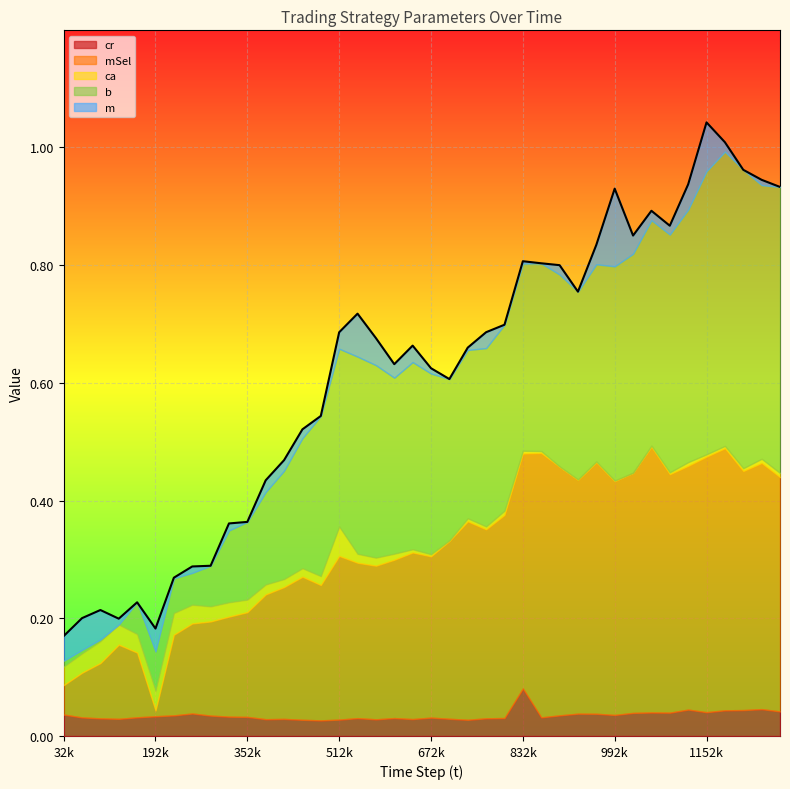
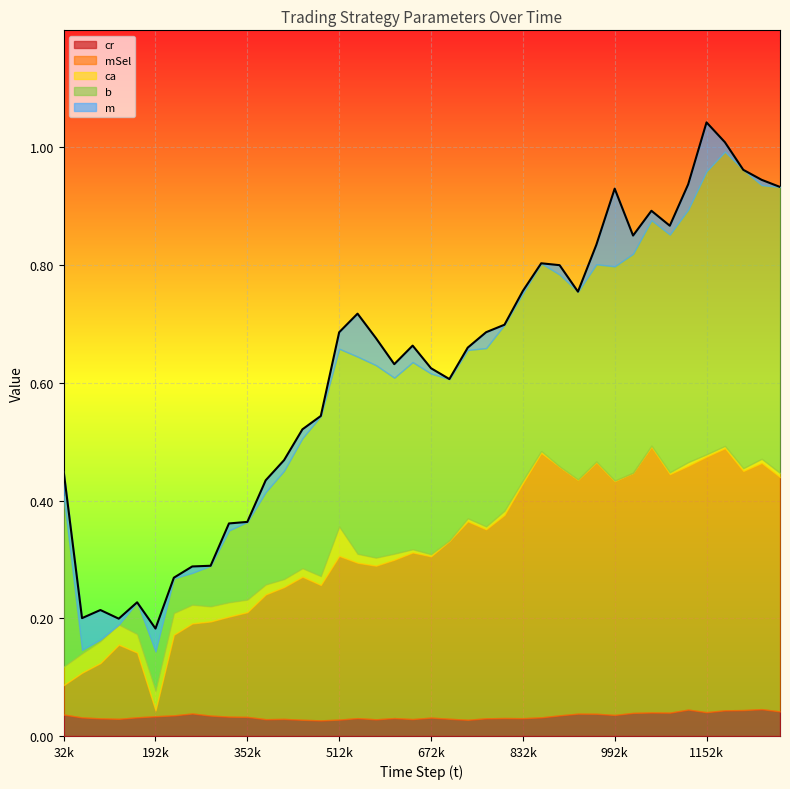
  {
    "cr": {
      "32k": 0.04,
      "192k": 0.03,
      "352k": 0.03,
      "512k": 0.03,
      "672k": 0.03,
-     "832k": 0.08,
+     "832k": 0.03,
      "992k": 0.04,
      "1152k": 0.04
    },
    "mSel": {
      "32k": 0.05,
      "192k": 0.01,
      "352k": 0.18,
      "512k": 0.28,
      "832k": 0.40
    },
    "ca": {
      "32k": 0.03,
      "192k": 0.03,
      "352k": 0.02,
      "512k": 0.05,
      "832k": 0.00
    },
    "b": {
-     "32k": 0.01,
+     "32k": 0.29,
      "192k": 0.07,
      "512k": 0.30,
      "672k": 0.31,
      "992k": 0.36,
      "1152k": 0.48
    },
    "m": {
      "32k": 0.04,
      "192k": 0.04,
      "512k": 0.03,
      "672k": 0.01,
      "992k": 0.13,
      "1152k": 0.08
    }
  }
